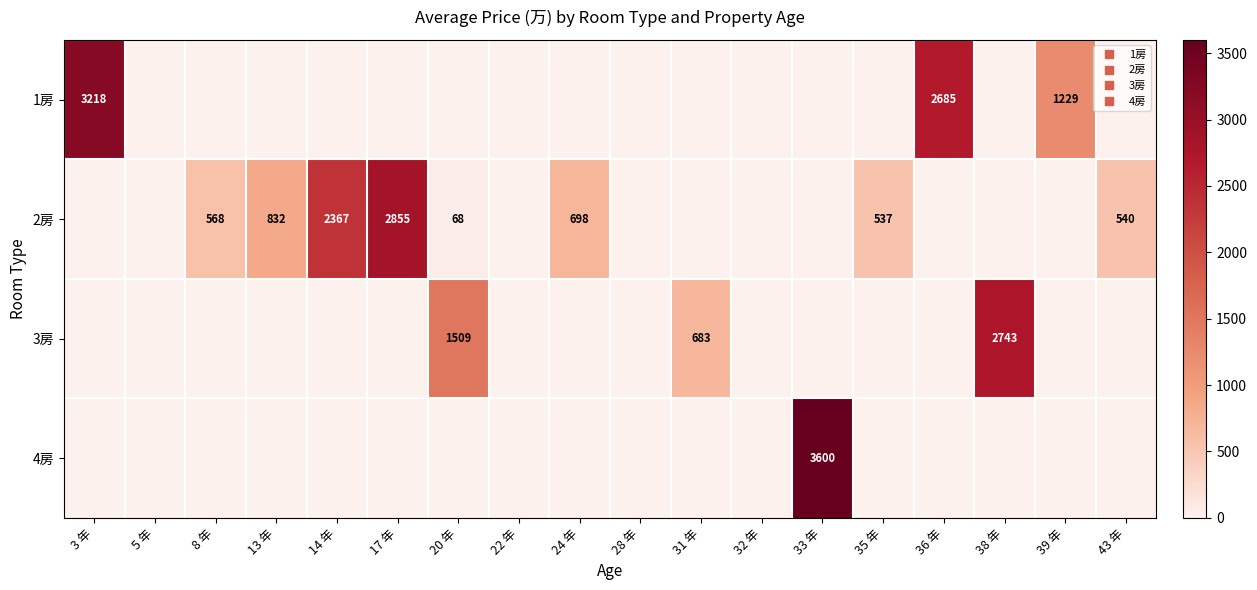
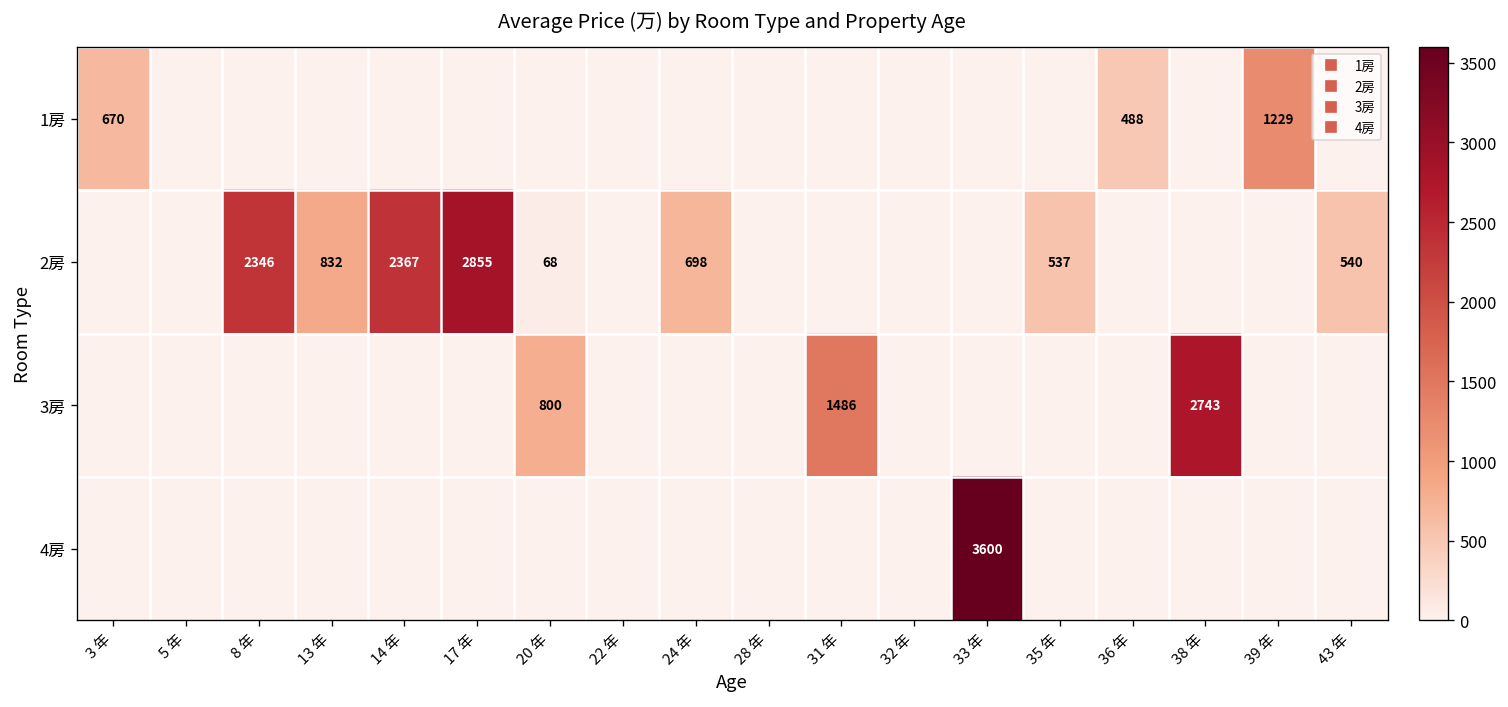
  {
    "1房": {
-     "3 年": 3218,
-     "36 年": 2685,
+     "3 年": 670,
+     "36 年": 488,
      "39 年": 1229
    },
    "2房": {
-     "8 年": 568,
+     "8 年": 2346,
      "13 年": 832,
      "14 年": 2367,
      "17 年": 2855,
      "20 年": 68,
      "24 年": 698,
      "35 年": 537,
      "43 年": 540
    },
    "3房": {
-     "20 年": 1509,
-     "31 年": 683,
+     "20 年": 800,
+     "31 年": 1486,
      "38 年": 2743
    },
    "4房": {
      "33 年": 3600
    }
  }
